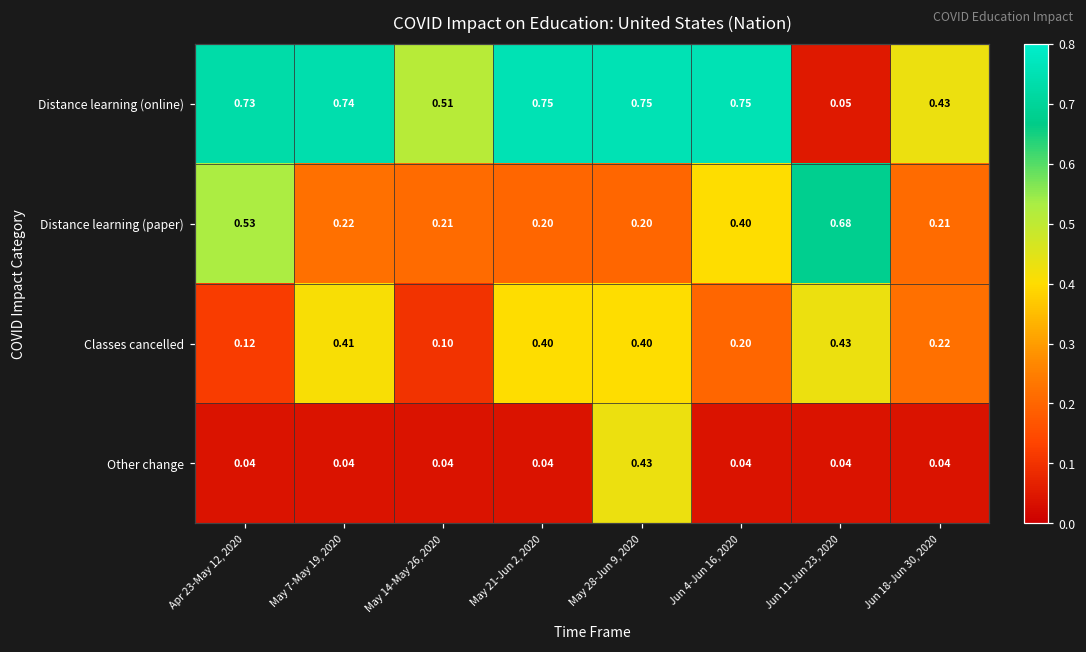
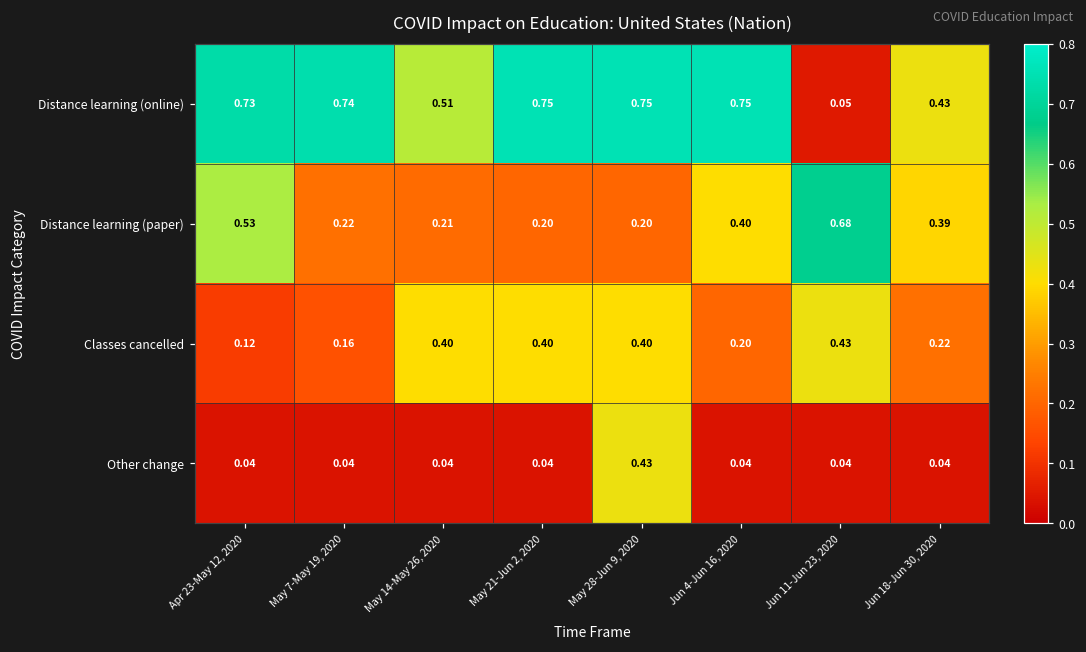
  {
    "Distance learning (online)": {
      "Apr 23-May 12, 2020": 0.73,
      "May 7-May 19, 2020": 0.74,
      "May 14-May 26, 2020": 0.51,
      "May 21-Jun 2, 2020": 0.75,
      "May 28-Jun 9, 2020": 0.75,
      "Jun 4-Jun 16, 2020": 0.75,
      "Jun 11-Jun 23, 2020": 0.05,
      "Jun 18-Jun 30, 2020": 0.43
    },
    "Distance learning (paper)": {
      "Apr 23-May 12, 2020": 0.53,
      "May 7-May 19, 2020": 0.22,
      "May 14-May 26, 2020": 0.21,
      "May 21-Jun 2, 2020": 0.20,
      "May 28-Jun 9, 2020": 0.20,
      "Jun 4-Jun 16, 2020": 0.40,
      "Jun 11-Jun 23, 2020": 0.68,
-     "Jun 18-Jun 30, 2020": 0.21
+     "Jun 18-Jun 30, 2020": 0.39
    },
    "Classes cancelled": {
      "Apr 23-May 12, 2020": 0.12,
-     "May 7-May 19, 2020": 0.41,
-     "May 14-May 26, 2020": 0.10,
+     "May 7-May 19, 2020": 0.16,
+     "May 14-May 26, 2020": 0.40,
      "May 21-Jun 2, 2020": 0.40,
      "May 28-Jun 9, 2020": 0.40,
      "Jun 4-Jun 16, 2020": 0.20,
      "Jun 11-Jun 23, 2020": 0.43,
      "Jun 18-Jun 30, 2020": 0.22
    },
    "Other change": {
      "Apr 23-May 12, 2020": 0.04,
      "May 7-May 19, 2020": 0.04,
      "May 14-May 26, 2020": 0.04,
      "May 21-Jun 2, 2020": 0.04,
      "May 28-Jun 9, 2020": 0.43,
      "Jun 4-Jun 16, 2020": 0.04,
      "Jun 11-Jun 23, 2020": 0.04,
      "Jun 18-Jun 30, 2020": 0.04
    }
  }
